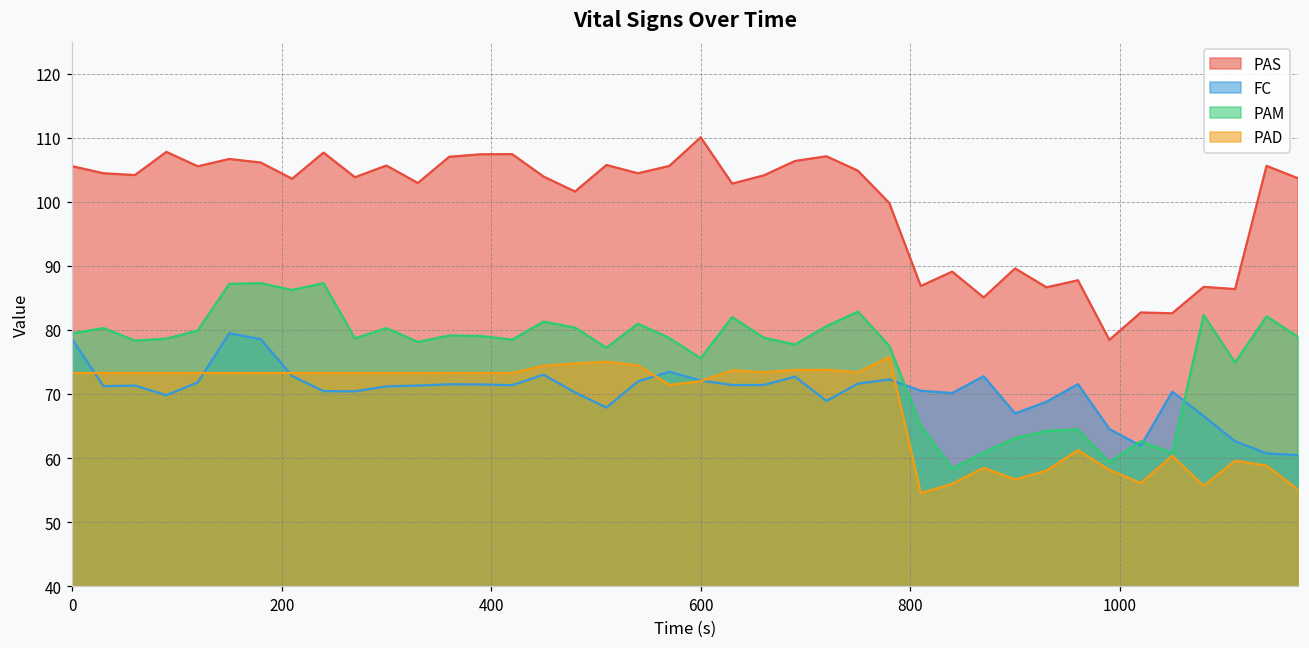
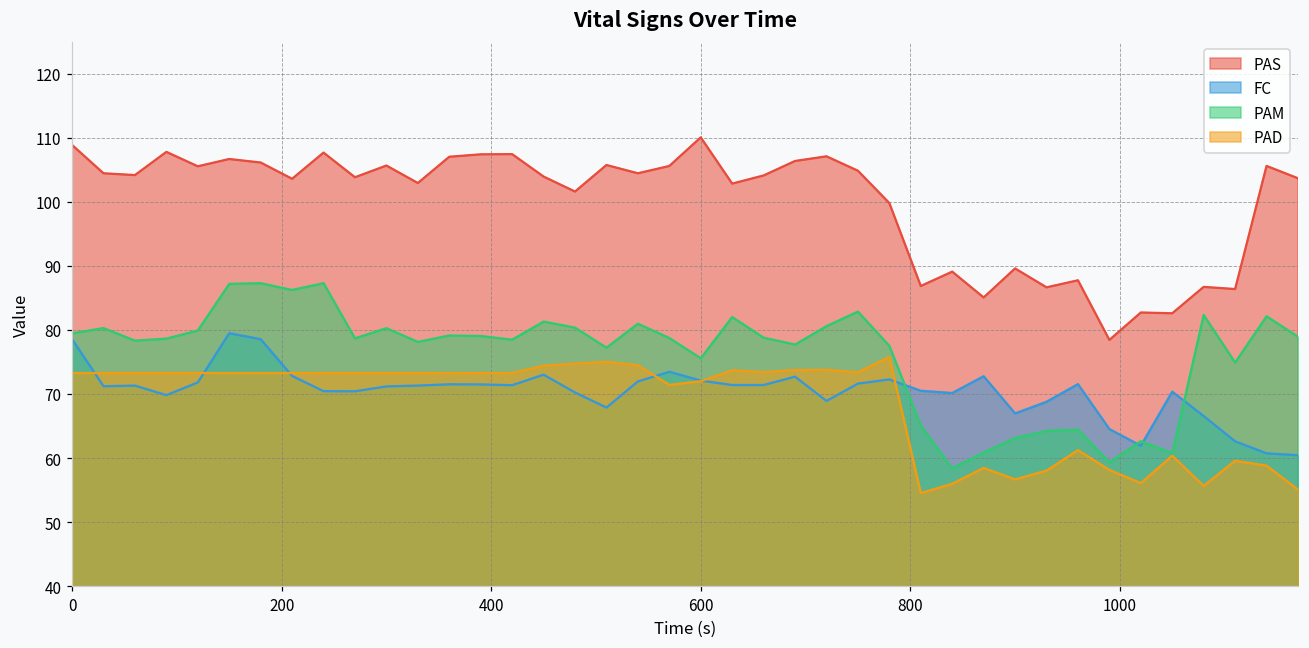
  {
    "PAS": {
-     "0": 106,
+     "0": 109,
      "600": 110
    },
    "FC": {
      "0": 79
    },
    "PAM": {
      "0": 79,
      "600": 76
    },
    "PAD": {
      "0": 73
    }
  }
